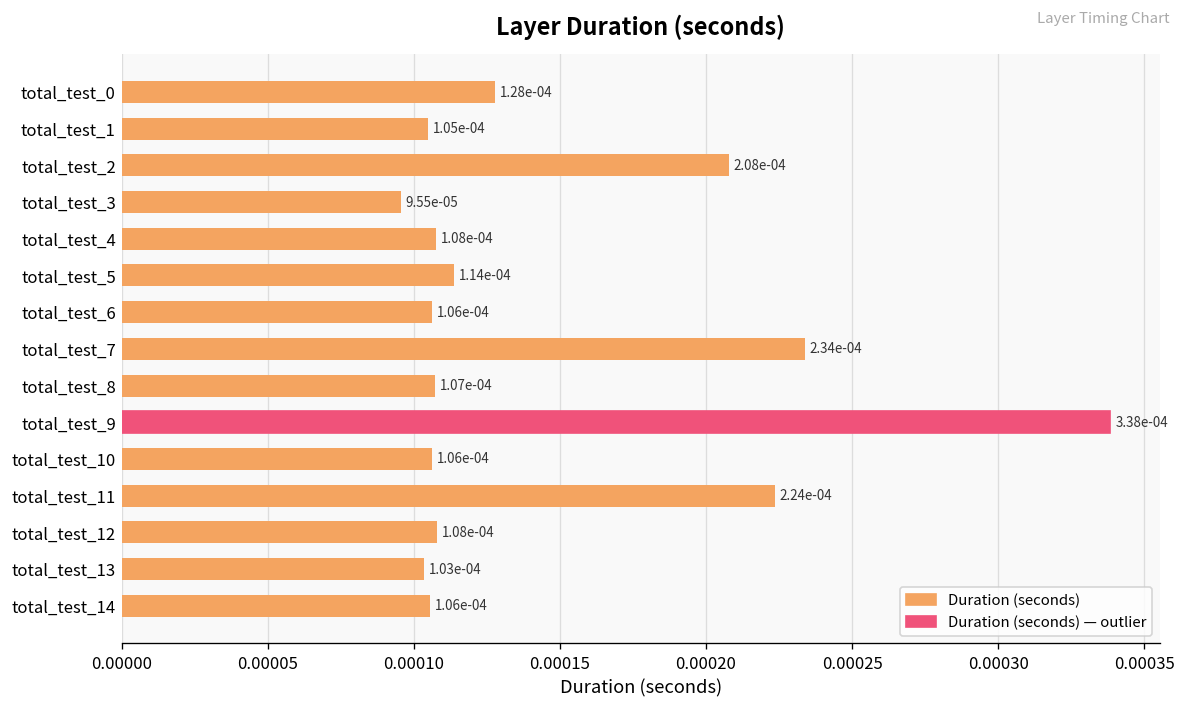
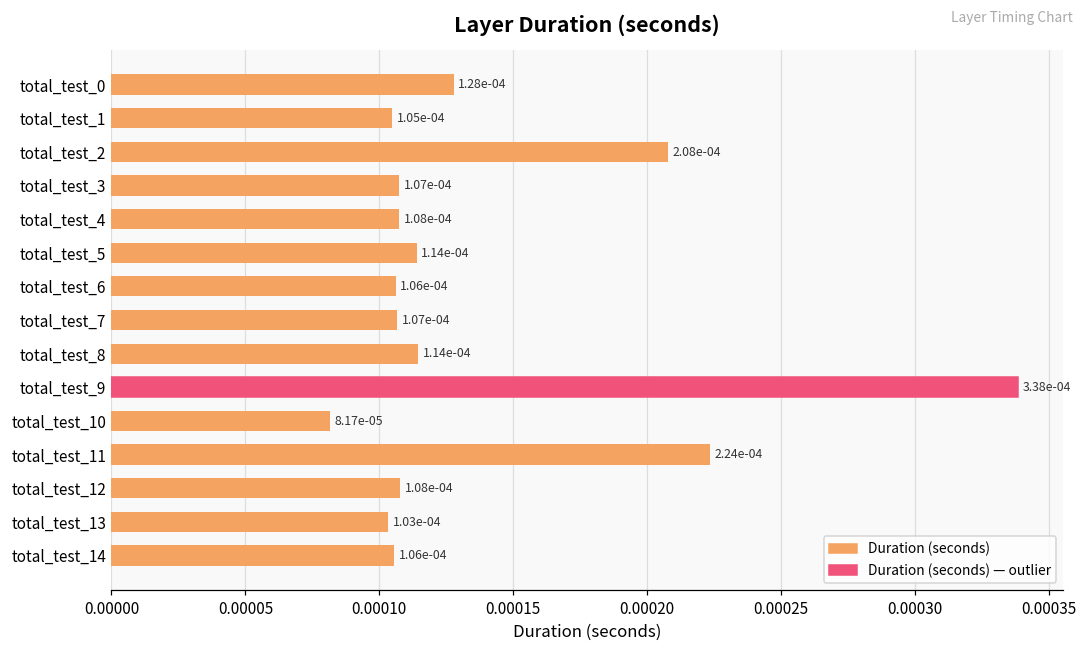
  {
    "total_test_0": "1.28e-04",
    "total_test_1": "1.05e-04",
    "total_test_2": "2.08e-04",
-   "total_test_3": "9.55e-05",
+   "total_test_3": "1.07e-04",
    "total_test_4": "1.08e-04",
    "total_test_5": "1.14e-04",
    "total_test_6": "1.06e-04",
-   "total_test_7": "2.34e-04",
-   "total_test_8": "1.07e-04",
+   "total_test_7": "1.07e-04",
+   "total_test_8": "1.14e-04",
    "total_test_9": "3.38e-04",
-   "total_test_10": "1.06e-04",
+   "total_test_10": "8.17e-05",
    "total_test_11": "2.24e-04",
    "total_test_12": "1.08e-04",
    "total_test_13": "1.03e-04",
    "total_test_14": "1.06e-04"
  }
